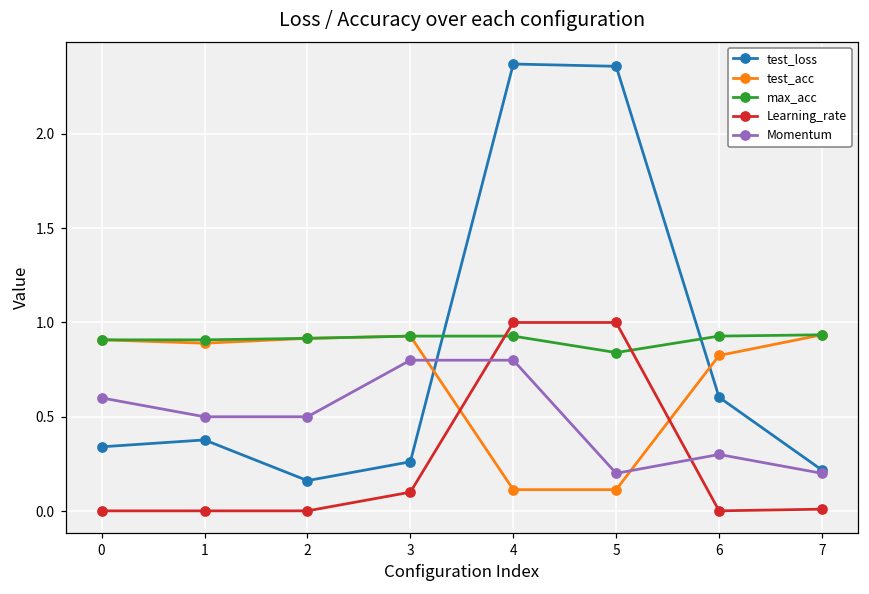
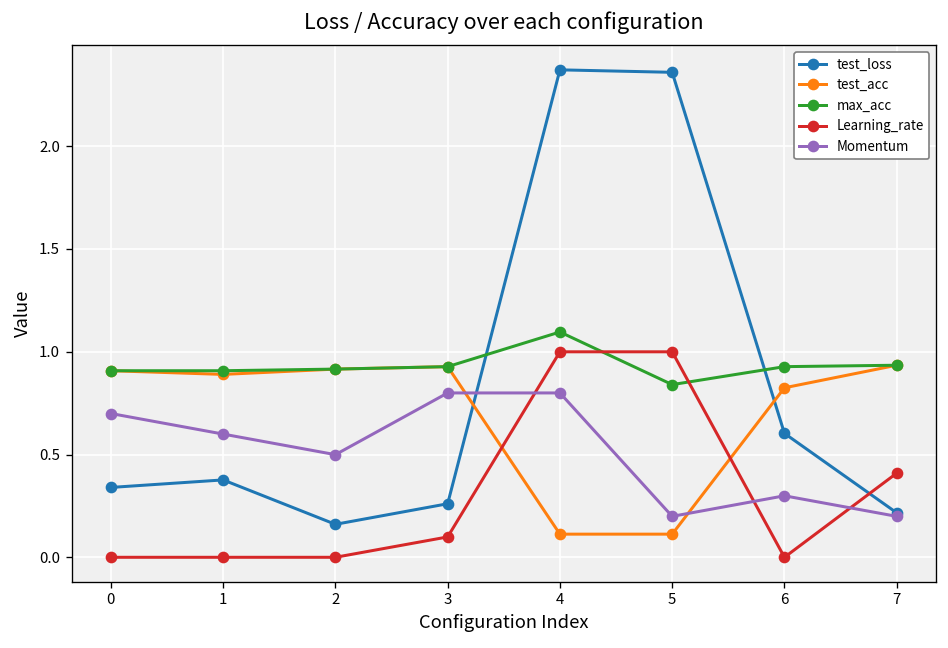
  {
    "test_loss": {
      "0": 0.34,
      "1": 0.38,
      "2": 0.16,
      "3": 0.26,
      "4": 2.37,
      "5": 2.36,
      "6": 0.60,
      "7": 0.22
    },
    "test_acc": {
      "1": 0.89,
      "4": 0.11,
      "5": 0.11,
      "6": 0.82
    },
    "max_acc": {
      "1": 0.91,
-     "4": 0.93,
+     "4": 1.10,
      "5": 0.84,
      "6": 0.93
    },
    "Learning_rate": {
      "0": 0.00,
      "1": 0.00,
      "2": 0.00,
      "3": 0.10,
      "4": 1.00,
      "5": 1.00,
      "6": 0.00,
-     "7": 0.01
+     "7": 0.41
    },
    "Momentum": {
-     "0": 0.6,
-     "1": 0.5,
+     "0": 0.7,
+     "1": 0.6,
      "2": 0.5,
      "3": 0.8,
      "4": 0.8,
      "5": 0.2,
      "6": 0.3,
      "7": 0.2
    }
  }
